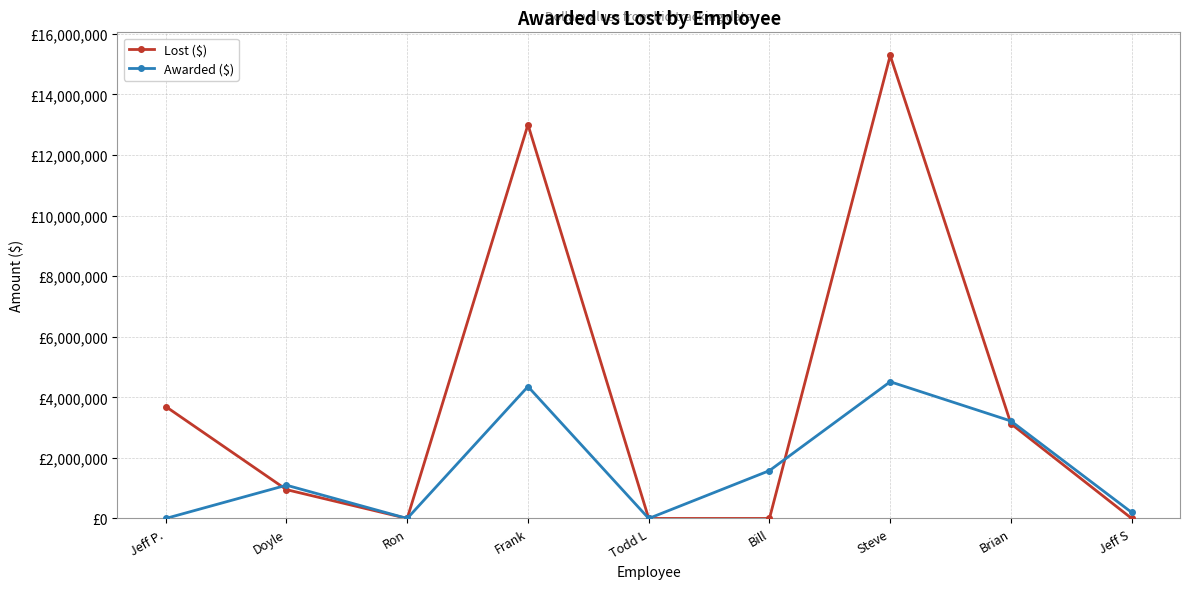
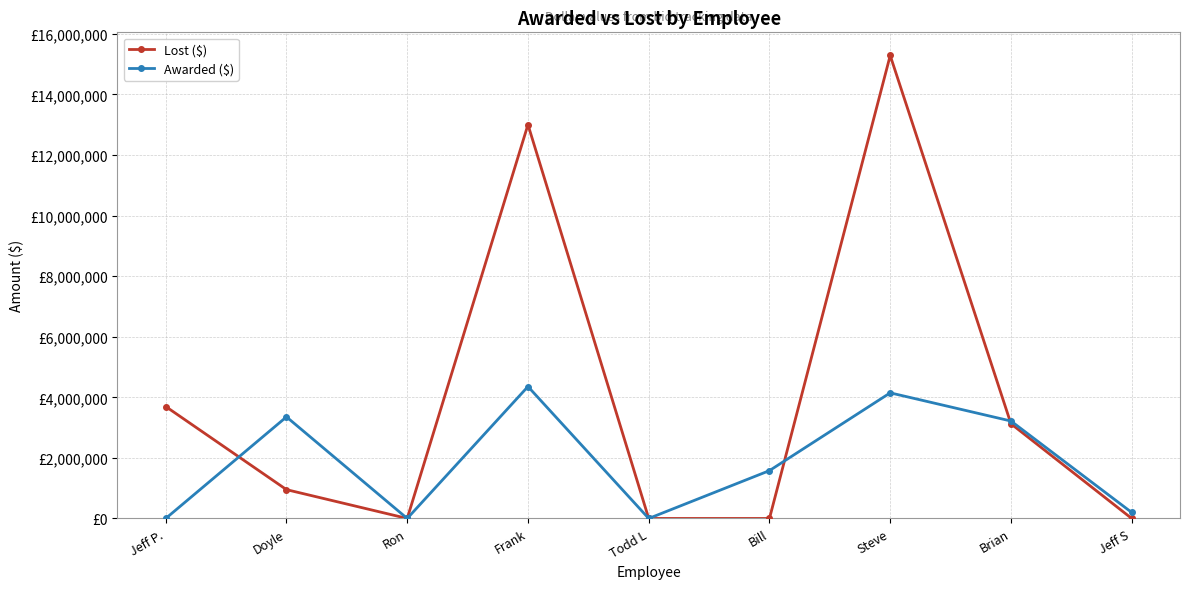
  {
    "Lost ($)": {
      "Jeff P.": "£3,700,000",
      "Doyle": "£1,000,000",
      "Frank": "£13,000,000",
      "Bill": "£0",
      "Steve": "£15,300,000",
      "Brian": "£3,100,000",
      "Jeff S": "£0"
    },
    "Awarded ($)": {
      "Jeff P.": "£0",
-     "Doyle": "£1,100,000",
+     "Doyle": "£3,400,000",
      "Frank": "£4,400,000",
      "Bill": "£1,600,000",
-     "Steve": "£4,500,000",
+     "Steve": "£4,100,000",
      "Brian": "£3,200,000",
      "Jeff S": "£200,000"
    }
  }
